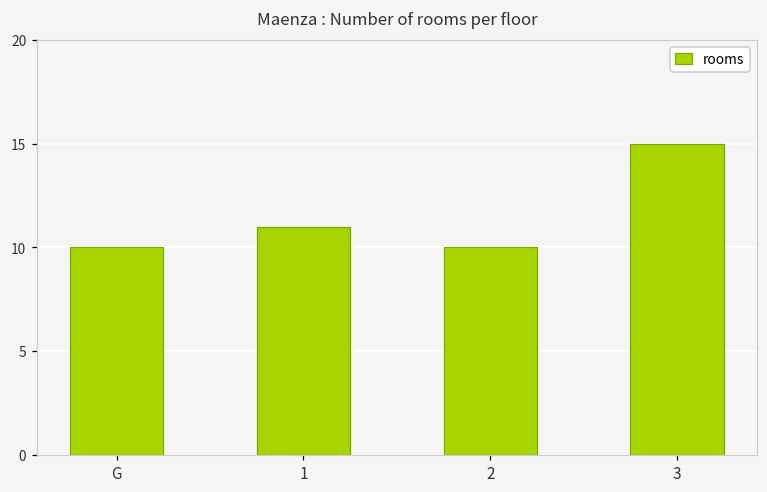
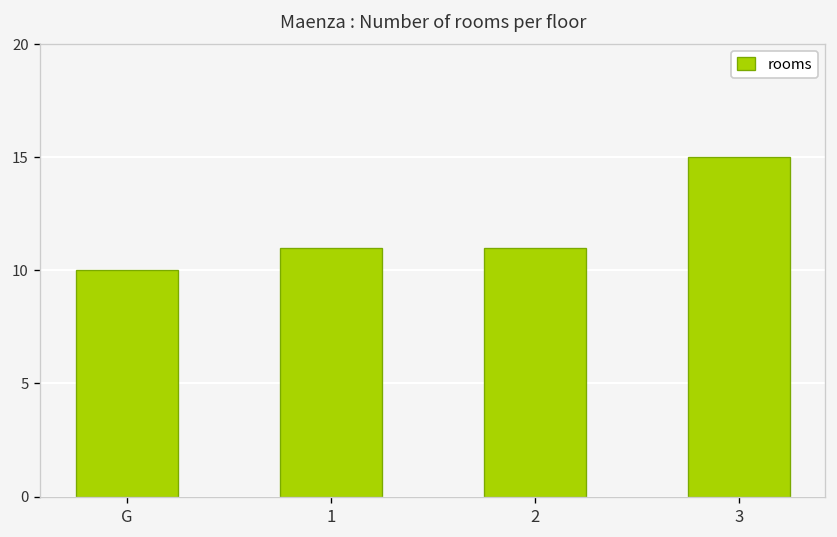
  {
    "G": 10,
    "1": 11,
-   "2": 10,
+   "2": 11,
    "3": 15
  }
